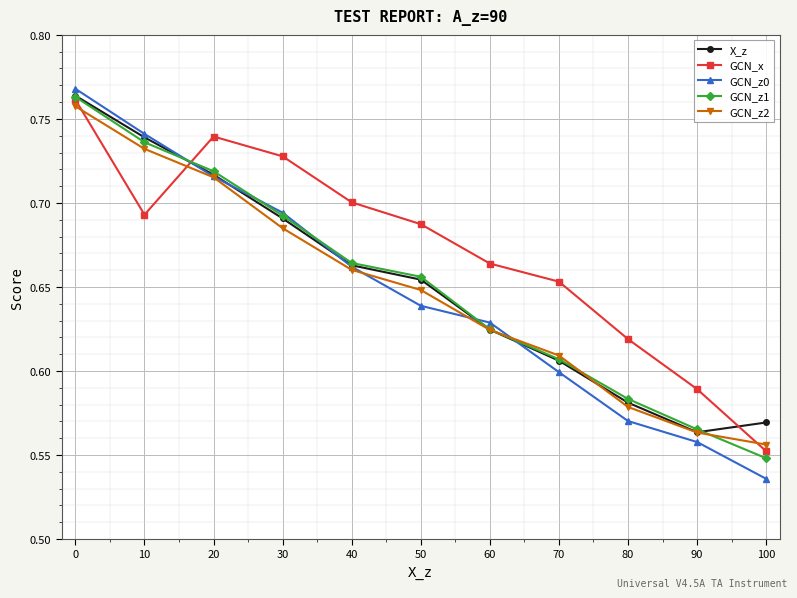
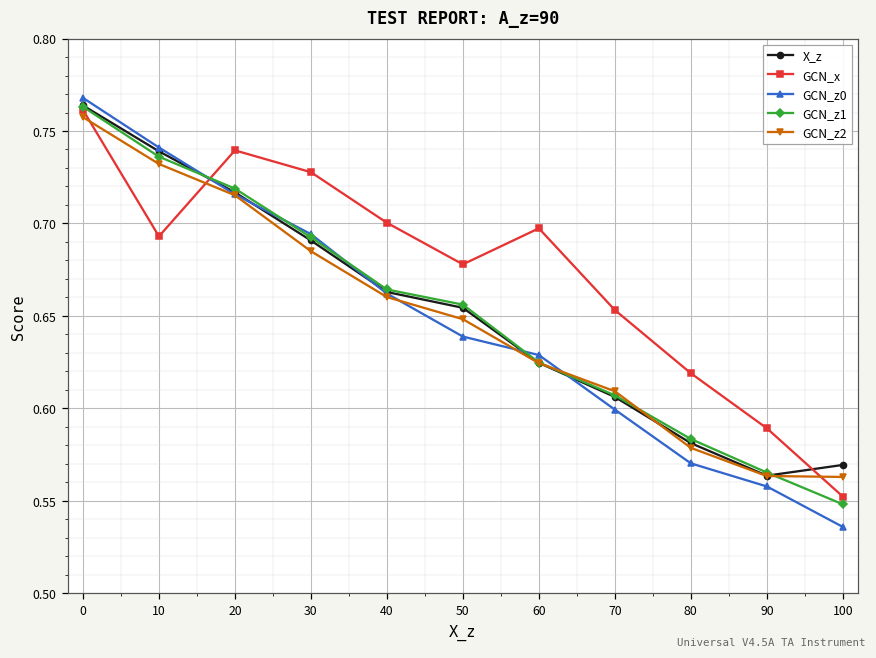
  {
    "X_z": {
      "10": 0.739,
      "30": 0.691,
      "50": 0.654,
      "80": 0.581,
      "100": 0.569
    },
    "GCN_x": {
      "0": 0.761,
      "10": 0.693,
      "20": 0.740,
      "30": 0.728,
      "40": 0.700,
-     "50": 0.687,
-     "60": 0.664,
+     "50": 0.678,
+     "60": 0.697,
      "70": 0.653,
      "80": 0.619,
      "90": 0.589,
      "100": 0.552
    },
    "GCN_z0": {
      "0": 0.768,
      "10": 0.741,
      "30": 0.694,
      "50": 0.639,
      "60": 0.629,
      "70": 0.599,
      "80": 0.570,
      "90": 0.558,
      "100": 0.536
    },
    "GCN_z1": {
      "10": 0.736,
      "20": 0.719,
      "30": 0.692,
      "50": 0.656,
      "80": 0.583,
      "90": 0.565,
      "100": 0.548
    },
    "GCN_z2": {
      "0": 0.757,
      "10": 0.732,
      "30": 0.685,
      "40": 0.660,
      "50": 0.648,
      "70": 0.609,
      "80": 0.579,
-     "100": 0.556
+     "100": 0.563
    }
  }
